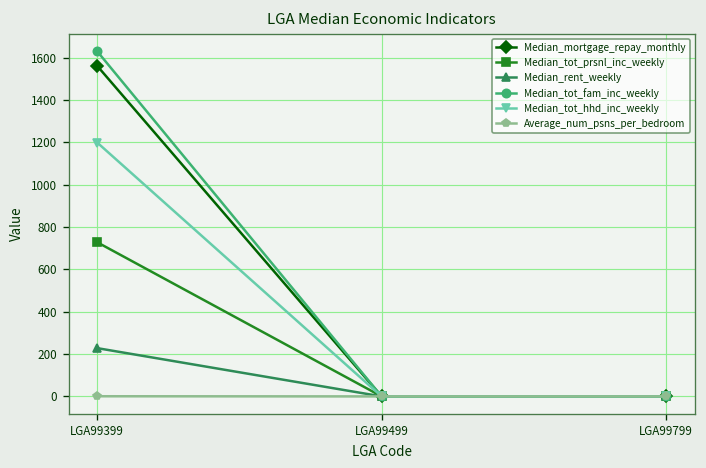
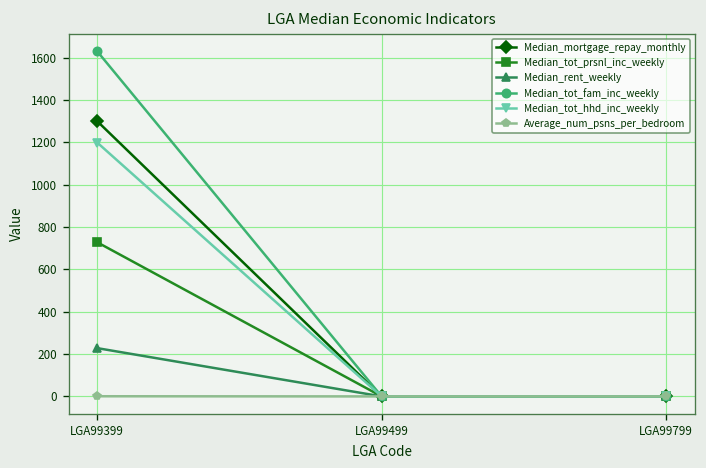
  {
    "Median_mortgage_repay_monthly": {
-     "LGA99399": 1560
+     "LGA99399": 1300
    }
  }
